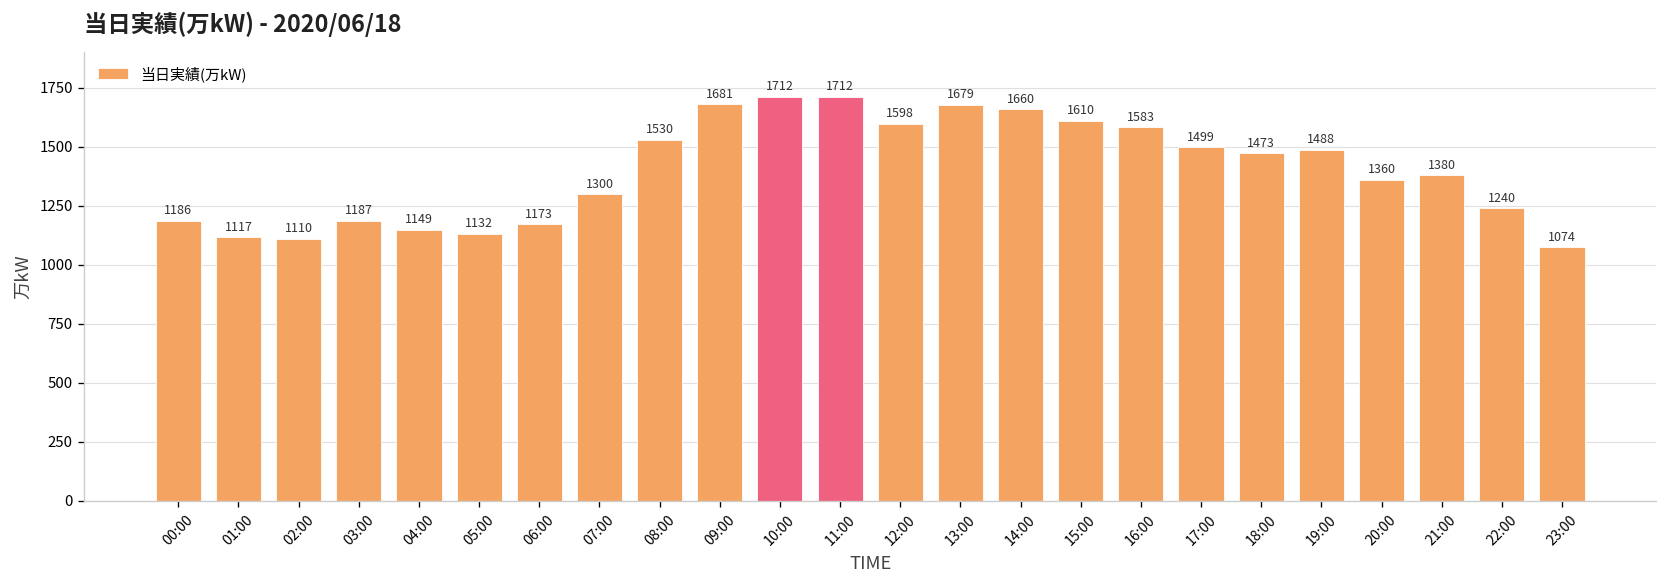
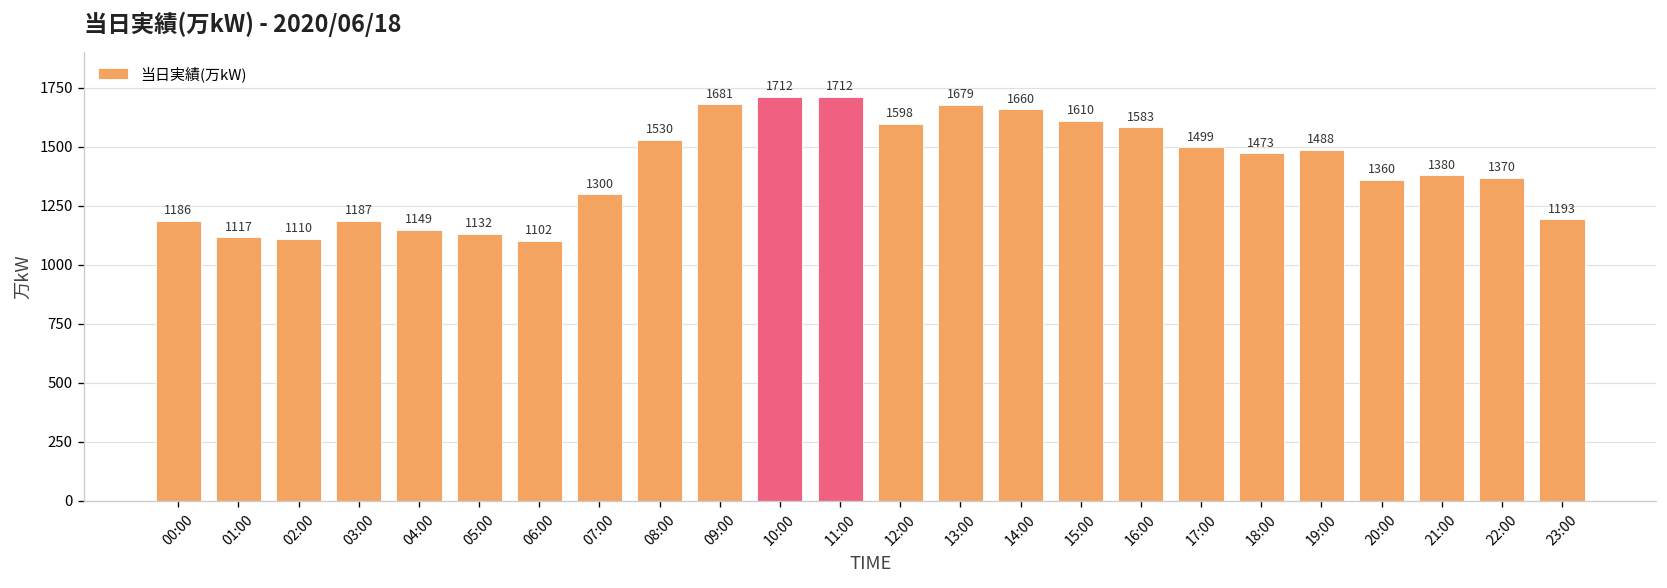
  {
    "00:00": 1186,
    "01:00": 1117,
    "02:00": 1110,
    "03:00": 1187,
    "04:00": 1149,
    "05:00": 1132,
-   "06:00": 1173,
+   "06:00": 1102,
    "07:00": 1300,
    "08:00": 1530,
    "09:00": 1681,
    "10:00": 1712,
    "11:00": 1712,
    "12:00": 1598,
    "13:00": 1679,
    "14:00": 1660,
    "15:00": 1610,
    "16:00": 1583,
    "17:00": 1499,
    "18:00": 1473,
    "19:00": 1488,
    "20:00": 1360,
    "21:00": 1380,
-   "22:00": 1240,
-   "23:00": 1074
+   "22:00": 1370,
+   "23:00": 1193
  }
